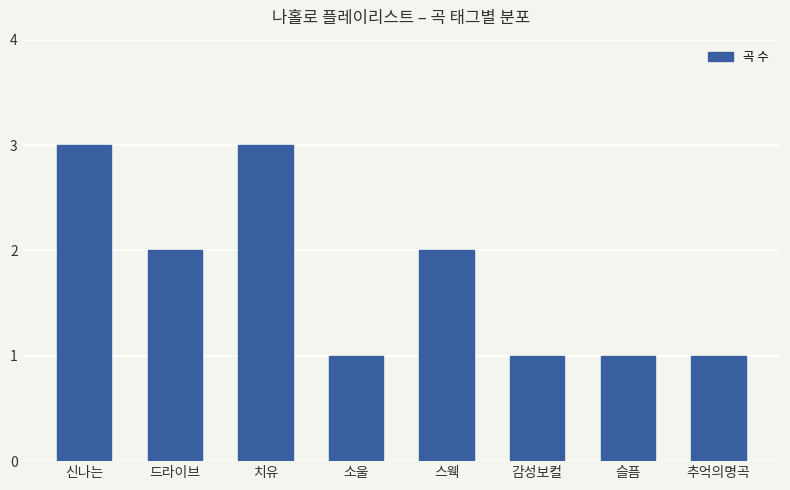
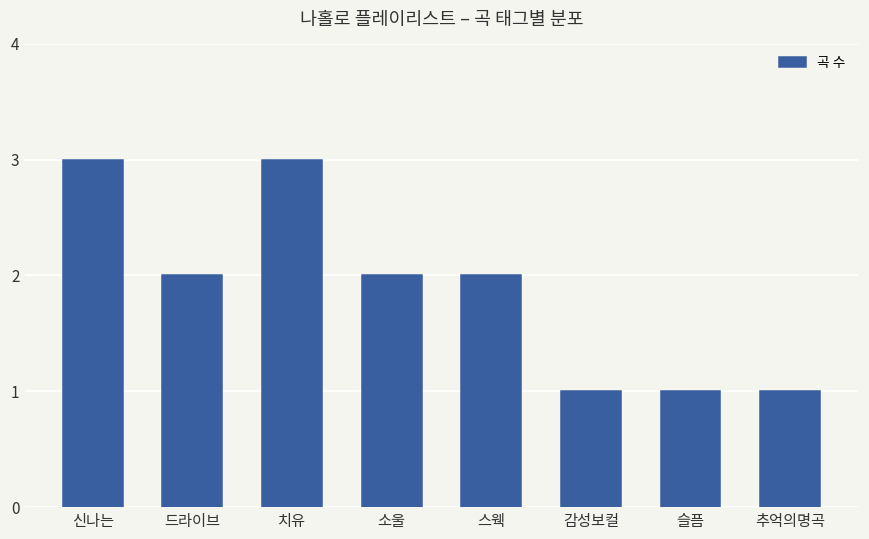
  {
    "신나는": 3,
    "드라이브": 2,
    "치유": 3,
-   "소울": 1,
+   "소울": 2,
    "스웩": 2,
    "감성보컬": 1,
    "슬픔": 1,
    "추억의명곡": 1
  }
